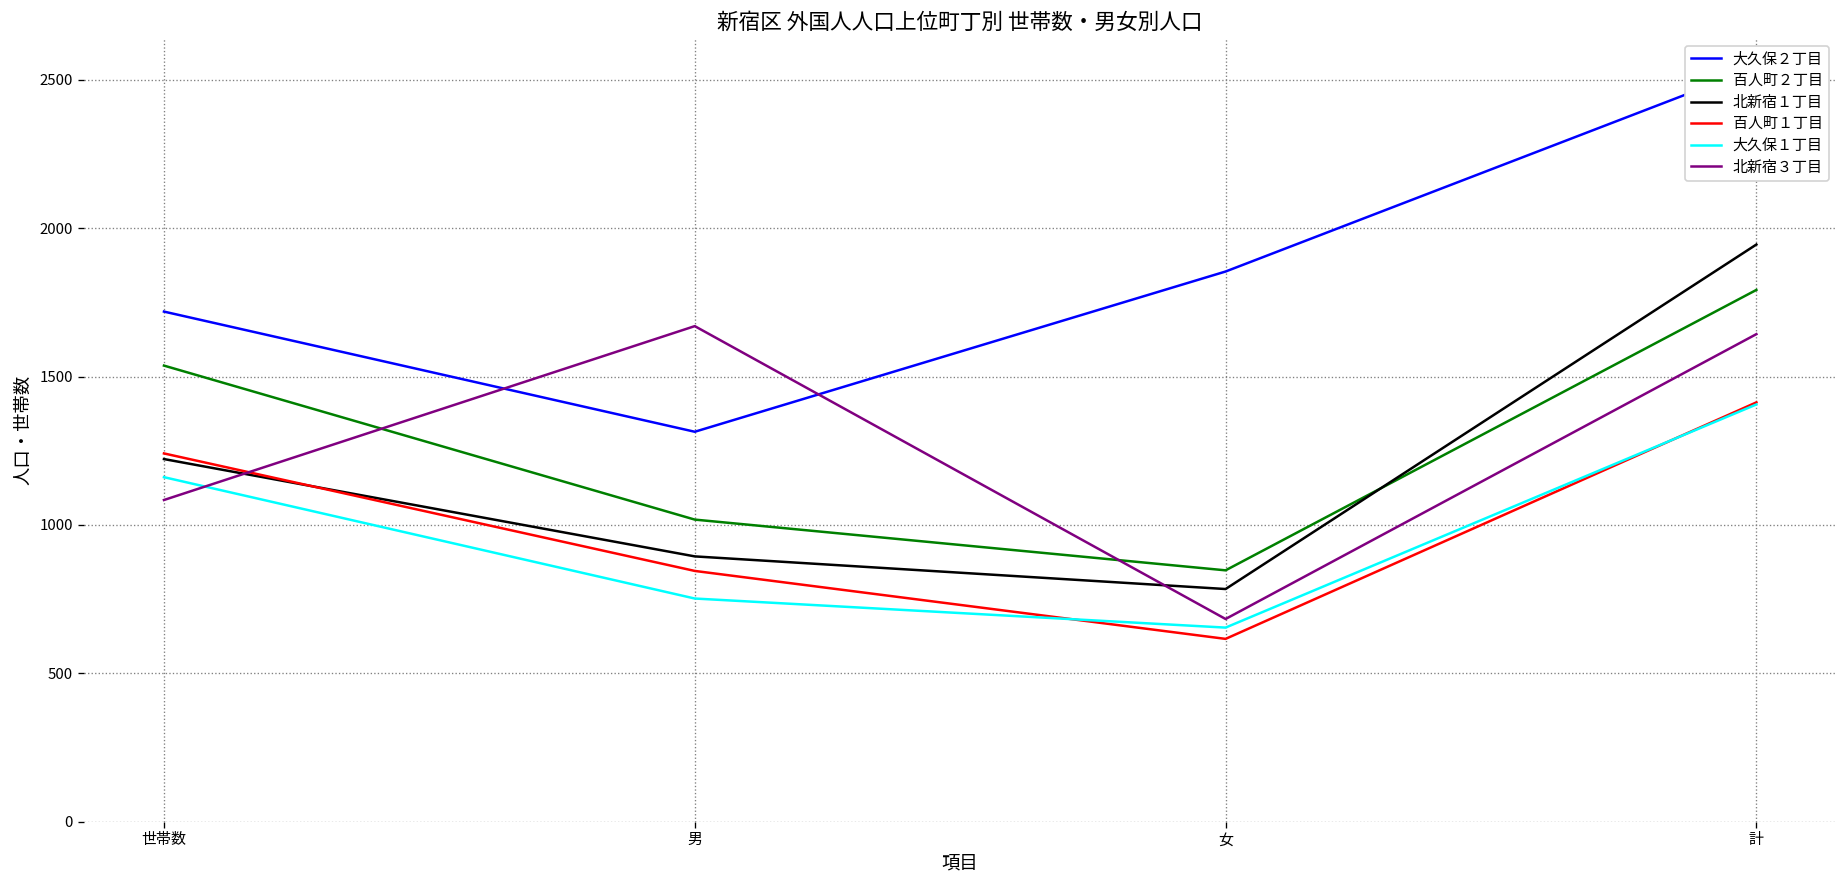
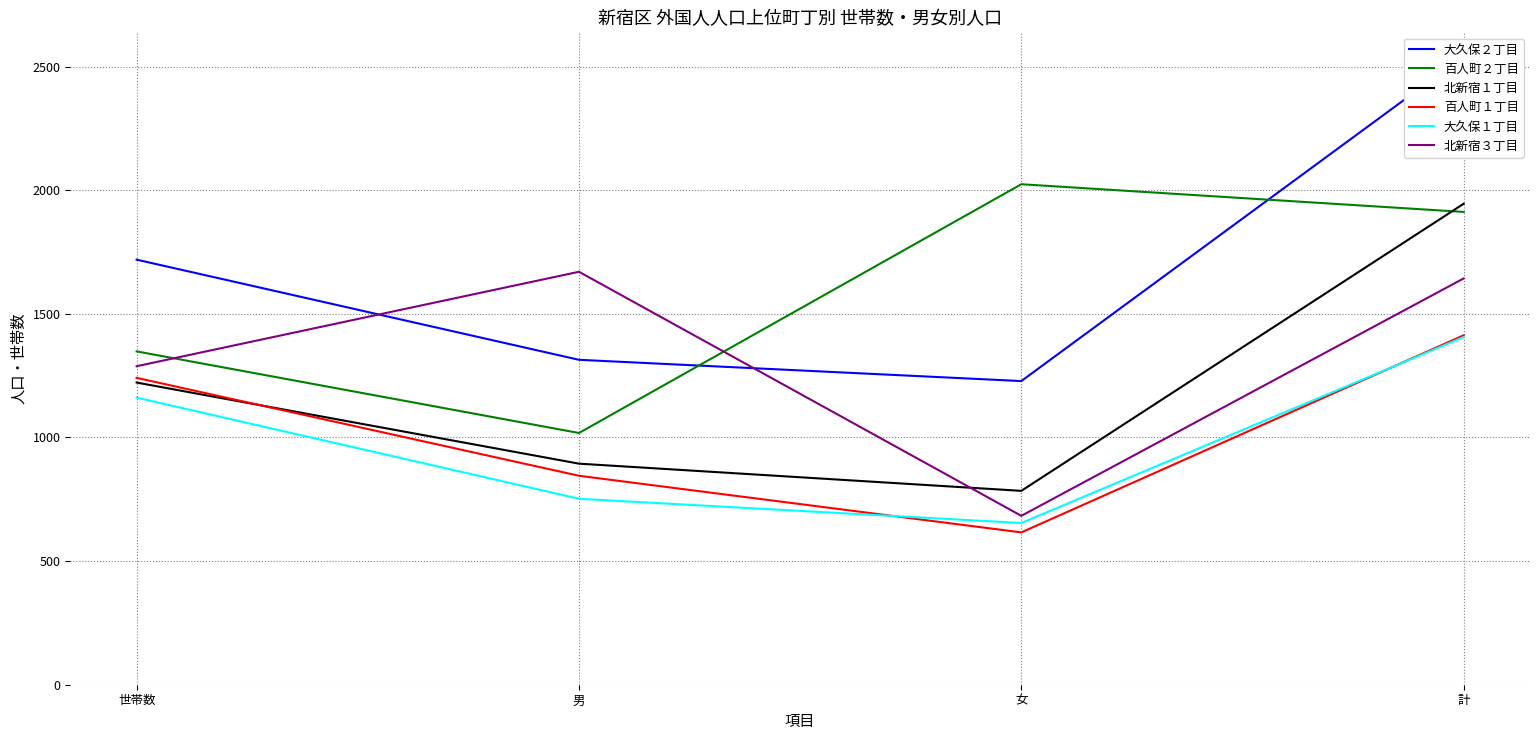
  {
    "大久保２丁目": {
      "世帯数": 1720,
      "男": 1310,
-     "女": 1850
+     "女": 1230
    },
    "百人町２丁目": {
-     "世帯数": 1540,
+     "世帯数": 1350,
      "男": 1020,
-     "女": 850,
-     "計": 1790
+     "女": 2020,
+     "計": 1910
    },
    "北新宿１丁目": {
      "世帯数": 1220,
      "男": 890,
      "女": 780,
      "計": 1950
    },
    "百人町１丁目": {
      "世帯数": 1240,
      "男": 850,
      "女": 620
    },
    "大久保１丁目": {
      "世帯数": 1160,
      "男": 750,
      "女": 650
    },
    "北新宿３丁目": {
-     "世帯数": 1080,
+     "世帯数": 1290,
      "男": 1670,
      "女": 680,
      "計": 1640
    }
  }
